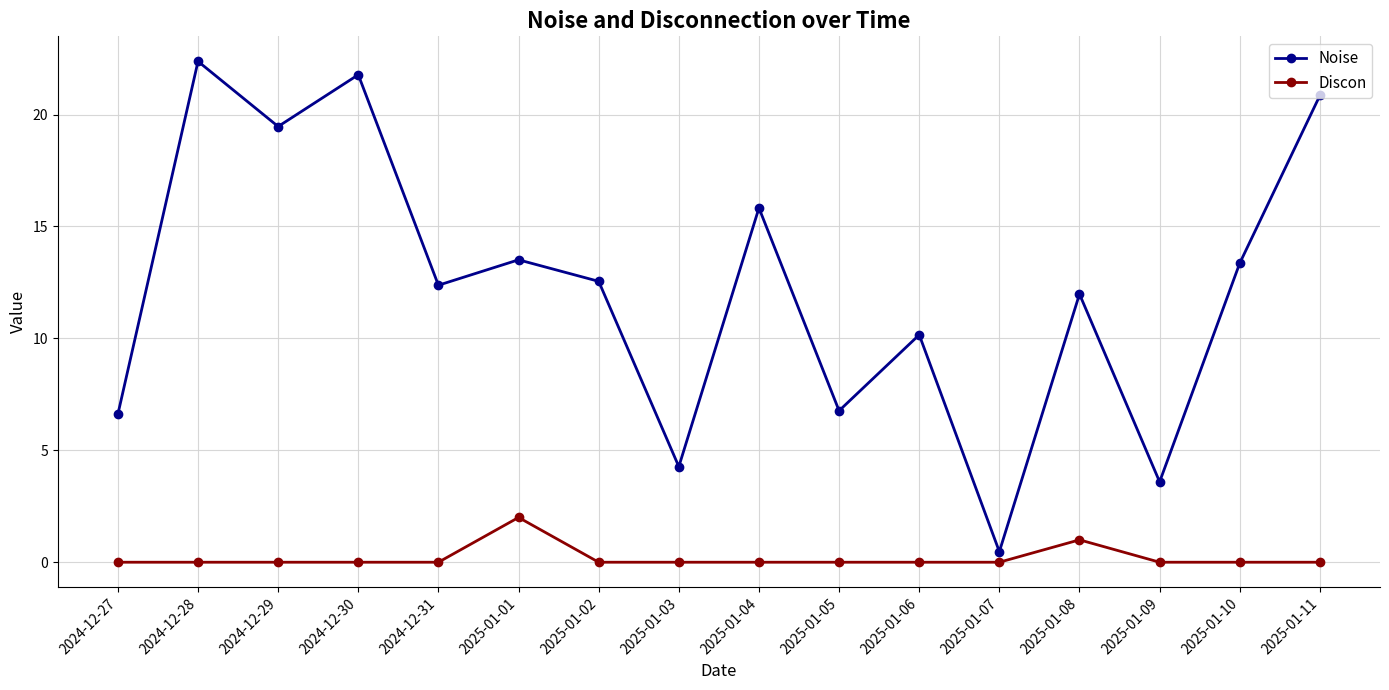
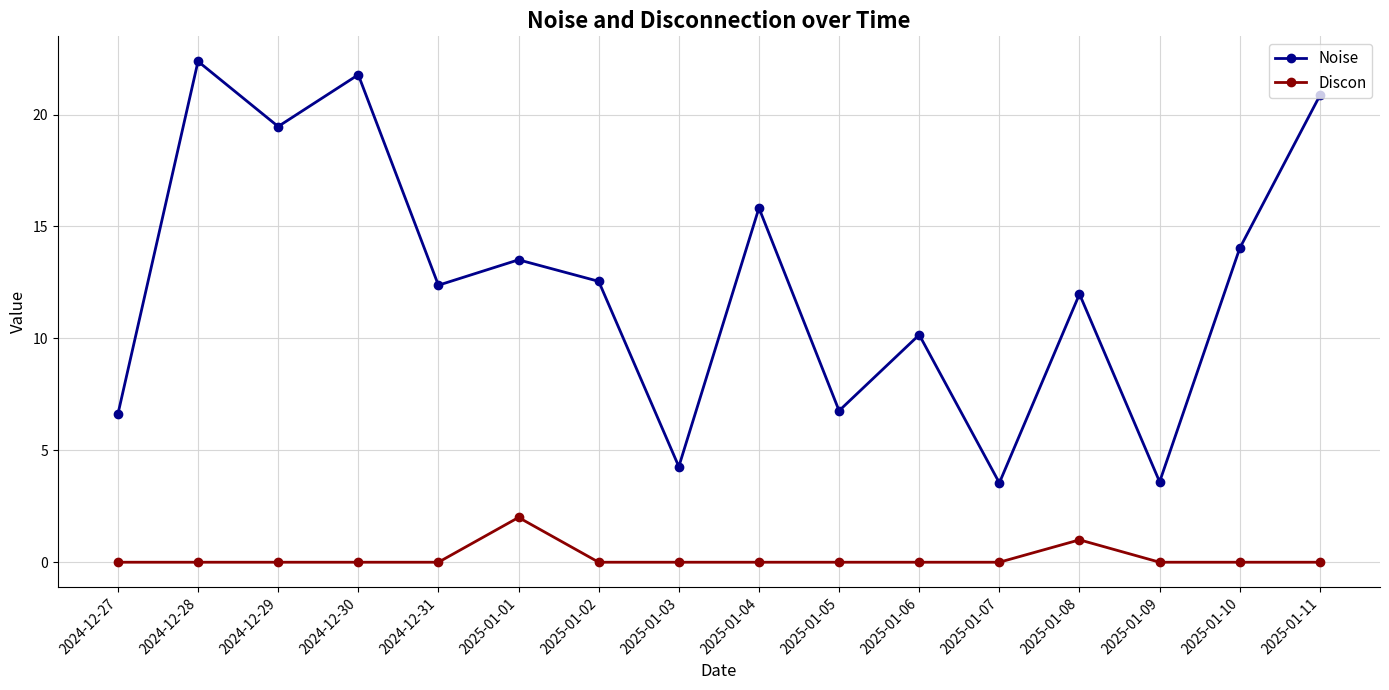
  {
    "Noise": {
      "2024-12-27": 6.6,
      "2024-12-28": 22.4,
      "2024-12-29": 19.5,
      "2024-12-30": 21.8,
      "2024-12-31": 12.4,
      "2025-01-01": 13.5,
      "2025-01-02": 12.5,
      "2025-01-03": 4.3,
      "2025-01-04": 15.8,
      "2025-01-05": 6.8,
      "2025-01-06": 10.2,
-     "2025-01-07": 0.5,
+     "2025-01-07": 3.5,
      "2025-01-08": 12.0,
      "2025-01-09": 3.6,
-     "2025-01-10": 13.4
+     "2025-01-10": 14.0
    },
    "Discon": {
      "2024-12-27": 0.0,
      "2024-12-28": 0.0,
      "2024-12-29": 0.0,
      "2024-12-30": 0.0,
      "2024-12-31": 0.0,
      "2025-01-01": 2.0,
      "2025-01-02": 0.0,
      "2025-01-03": 0.0,
      "2025-01-04": 0.0,
      "2025-01-05": 0.0,
      "2025-01-06": 0.0,
      "2025-01-07": 0.0,
      "2025-01-08": 1.0,
      "2025-01-09": 0.0,
      "2025-01-10": 0.0,
      "2025-01-11": 0.0
    }
  }
